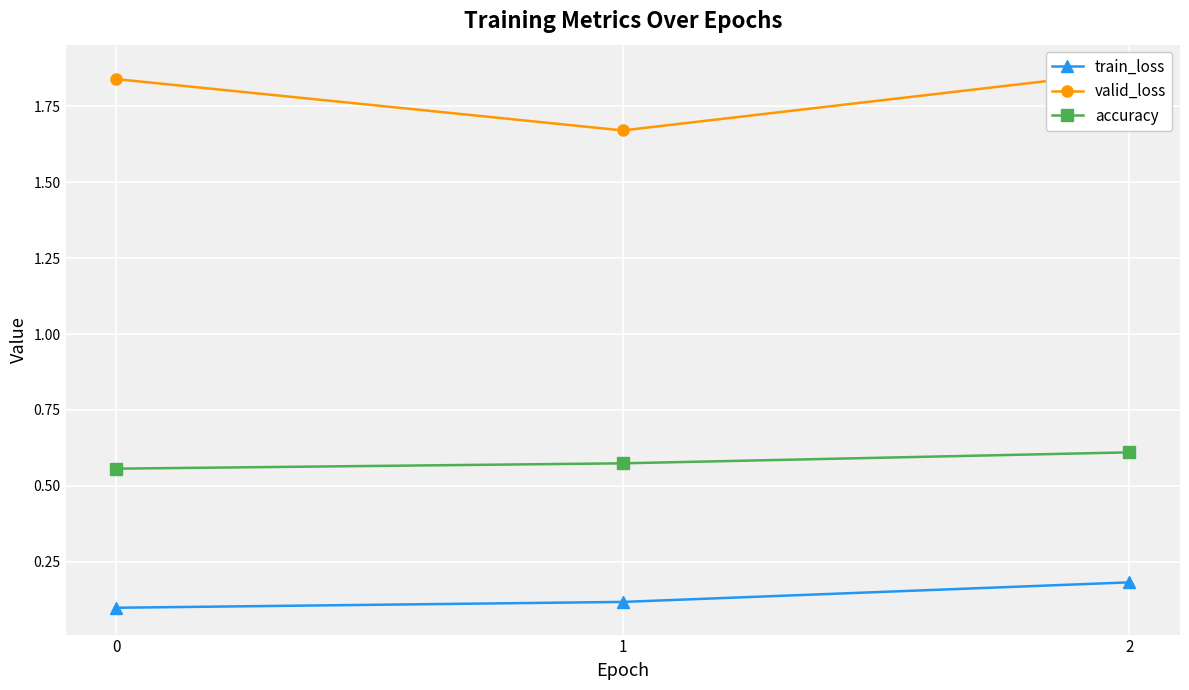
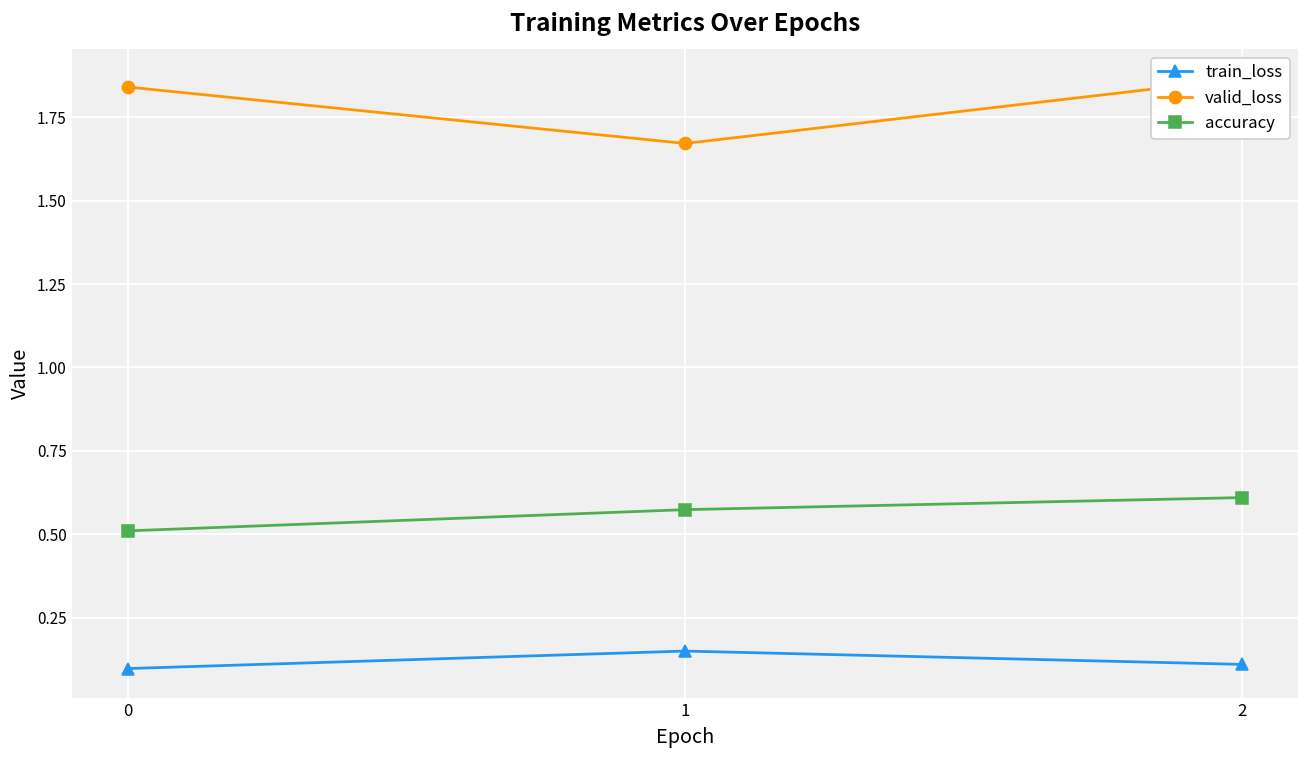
  {
    "train_loss": {
      "0": 0.10,
-     "1": 0.12,
-     "2": 0.18
+     "1": 0.15,
+     "2": 0.11
    },
    "valid_loss": {
      "0": 1.84,
      "1": 1.67
    },
    "accuracy": {
-     "0": 0.56,
+     "0": 0.51,
      "1": 0.57,
      "2": 0.61
    }
  }
